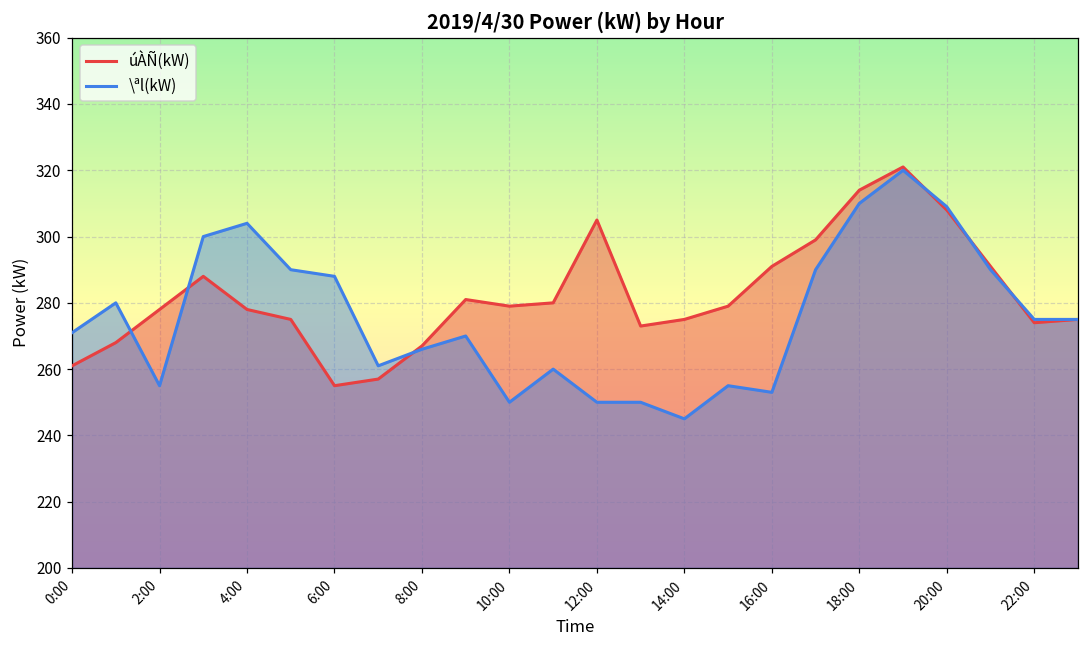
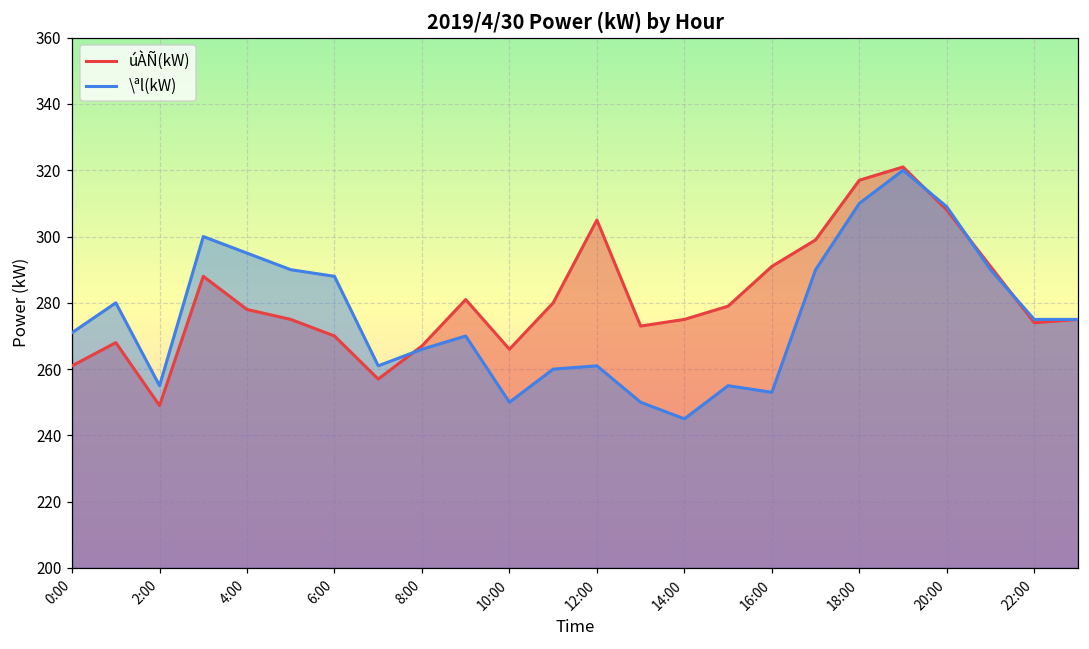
  {
    "úÀÑ(kW)": {
      "0:00": 261,
-     "2:00": 278,
+     "2:00": 249,
      "4:00": 278,
-     "6:00": 255,
+     "6:00": 270,
      "8:00": 267,
-     "10:00": 279,
+     "10:00": 266,
      "12:00": 305,
      "14:00": 275,
      "16:00": 291,
-     "18:00": 314,
+     "18:00": 317,
      "20:00": 308,
      "22:00": 274
    },
    "\\ªl(kW)": {
      "0:00": 271,
      "2:00": 255,
-     "4:00": 304,
+     "4:00": 295,
      "6:00": 288,
      "8:00": 266,
      "10:00": 250,
-     "12:00": 250,
+     "12:00": 261,
      "14:00": 245,
      "16:00": 253,
      "18:00": 310,
      "20:00": 309,
      "22:00": 275
    }
  }
